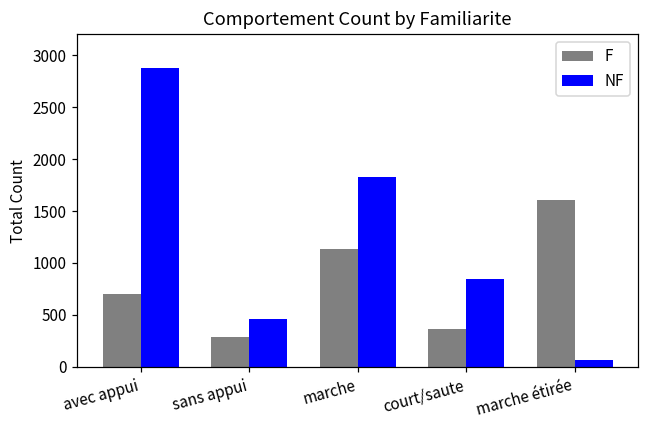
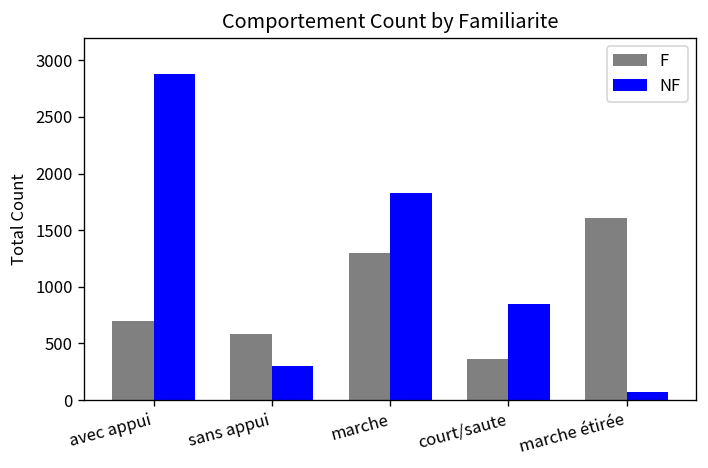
  {
    "F": {
      "avec appui": 700,
-     "sans appui": 300,
-     "marche": 1100,
+     "sans appui": 600,
+     "marche": 1300,
      "court/saute": 400,
      "marche étirée": 1600
    },
    "NF": {
      "avec appui": 2900,
-     "sans appui": 500,
+     "sans appui": 300,
      "marche": 1800,
      "court/saute": 800,
      "marche étirée": 100
    }
  }
